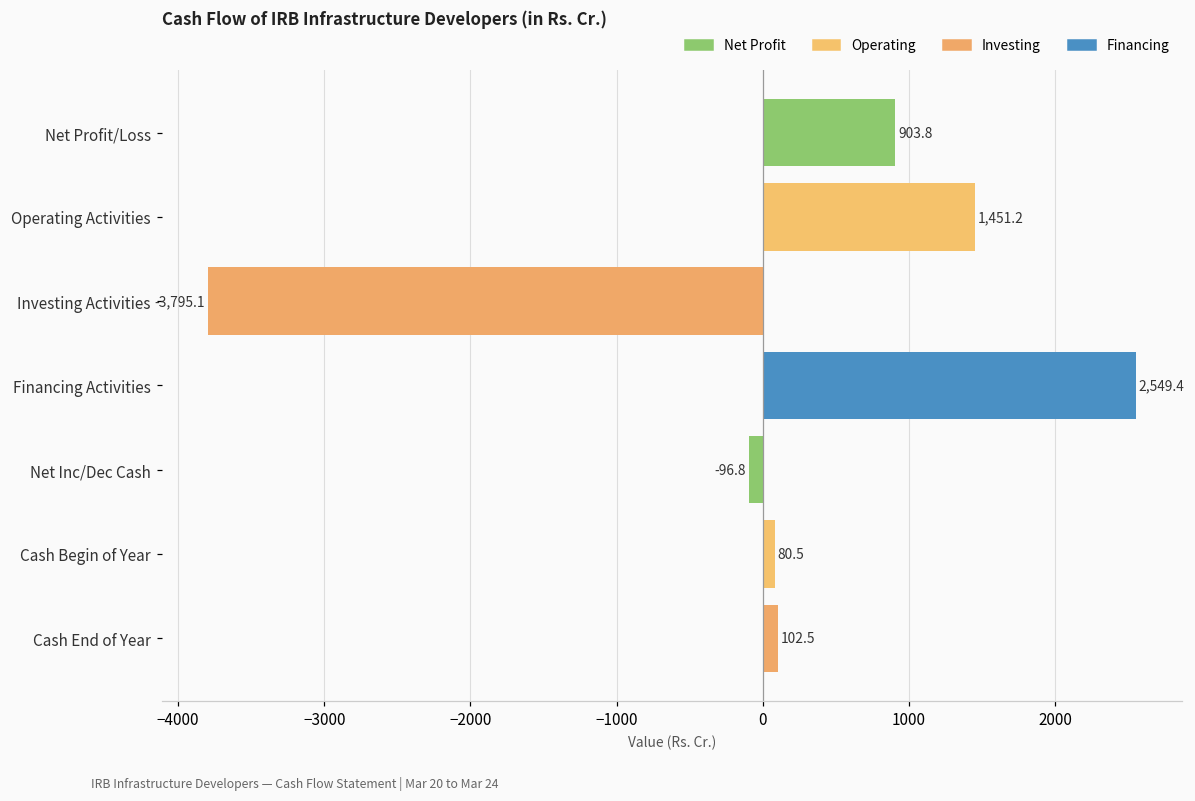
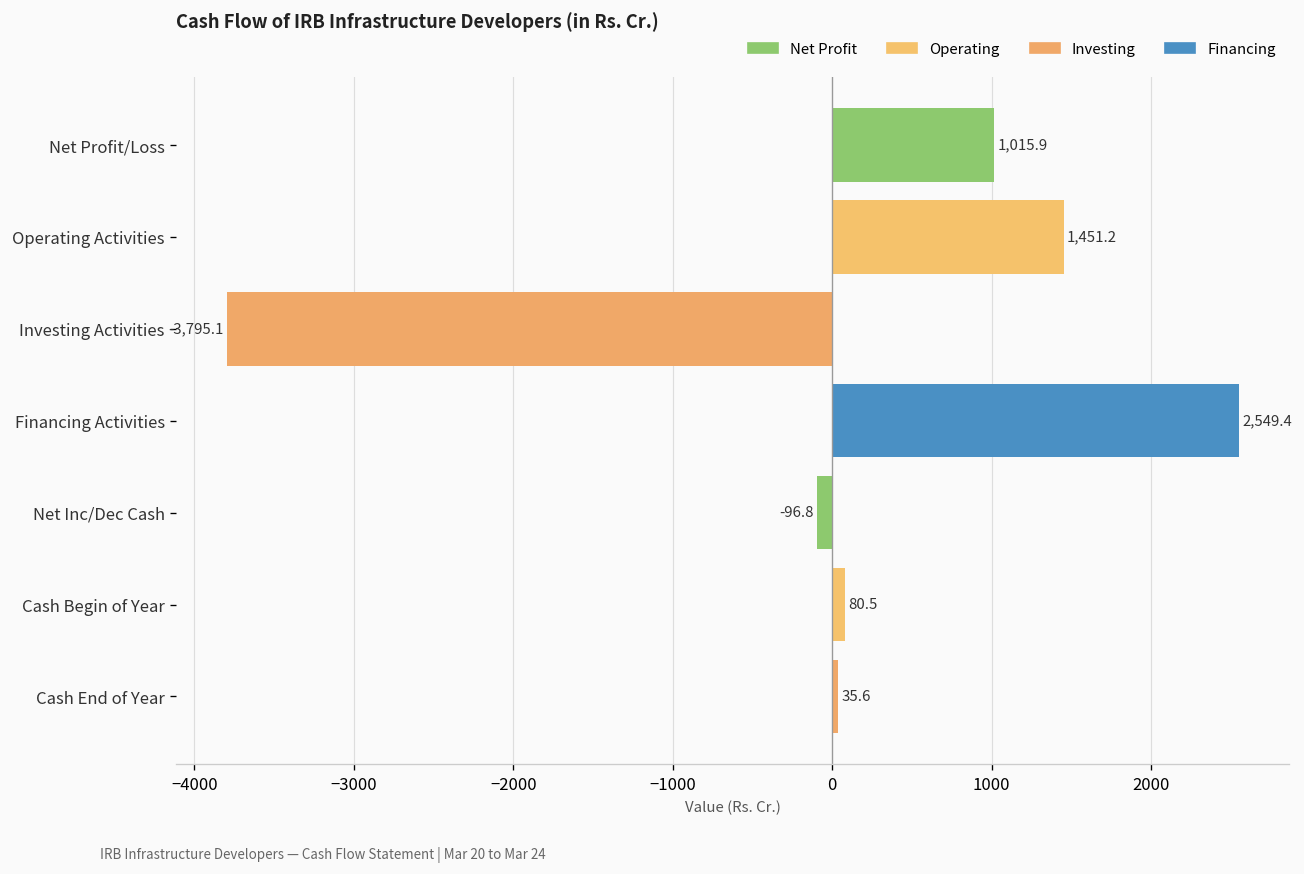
  {
-   "Net Profit/Loss": "903.8",
+   "Net Profit/Loss": "1,015.9",
    "Operating Activities": "1,451.2",
    "Investing Activities": "-3,795.1",
    "Financing Activities": "2,549.4",
    "Net Inc/Dec Cash": "-96.8",
    "Cash Begin of Year": "80.5",
-   "Cash End of Year": "102.5"
+   "Cash End of Year": "35.6"
  }
